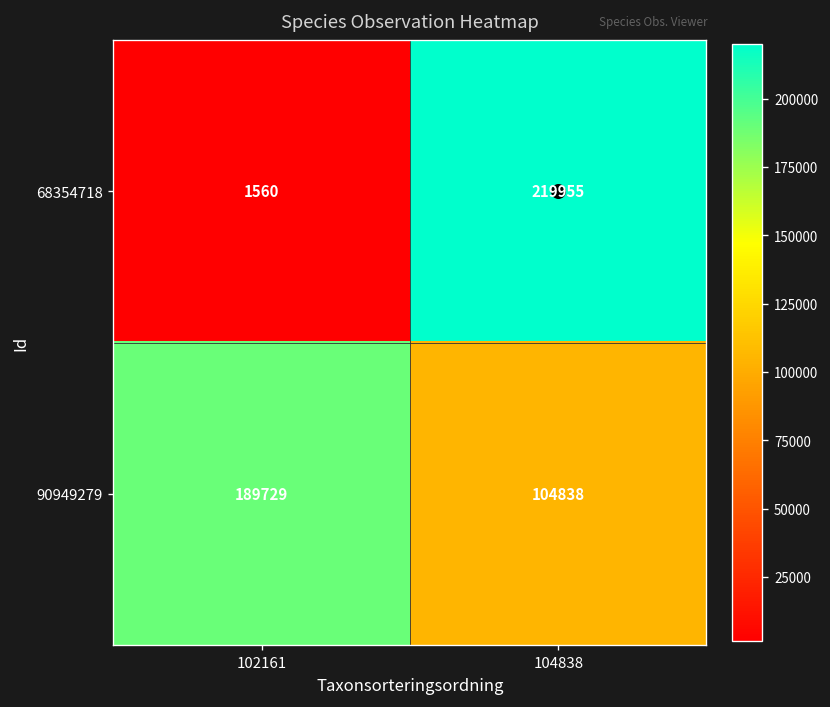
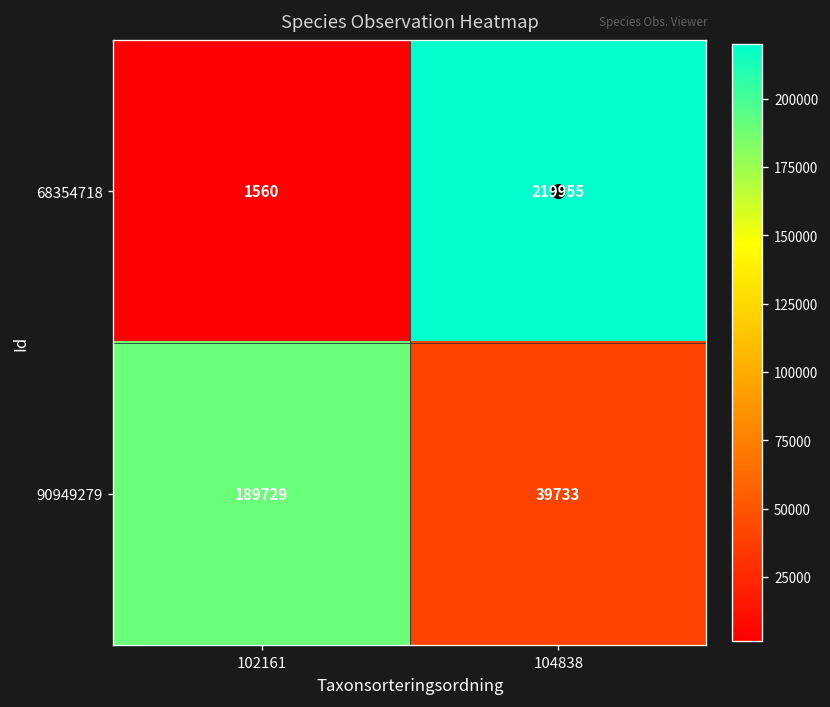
  {
    "68354718": {
      "102161": 1560
    },
    "90949279": {
      "102161": 189729,
-     "104838": 104838
+     "104838": 39733
    }
  }
